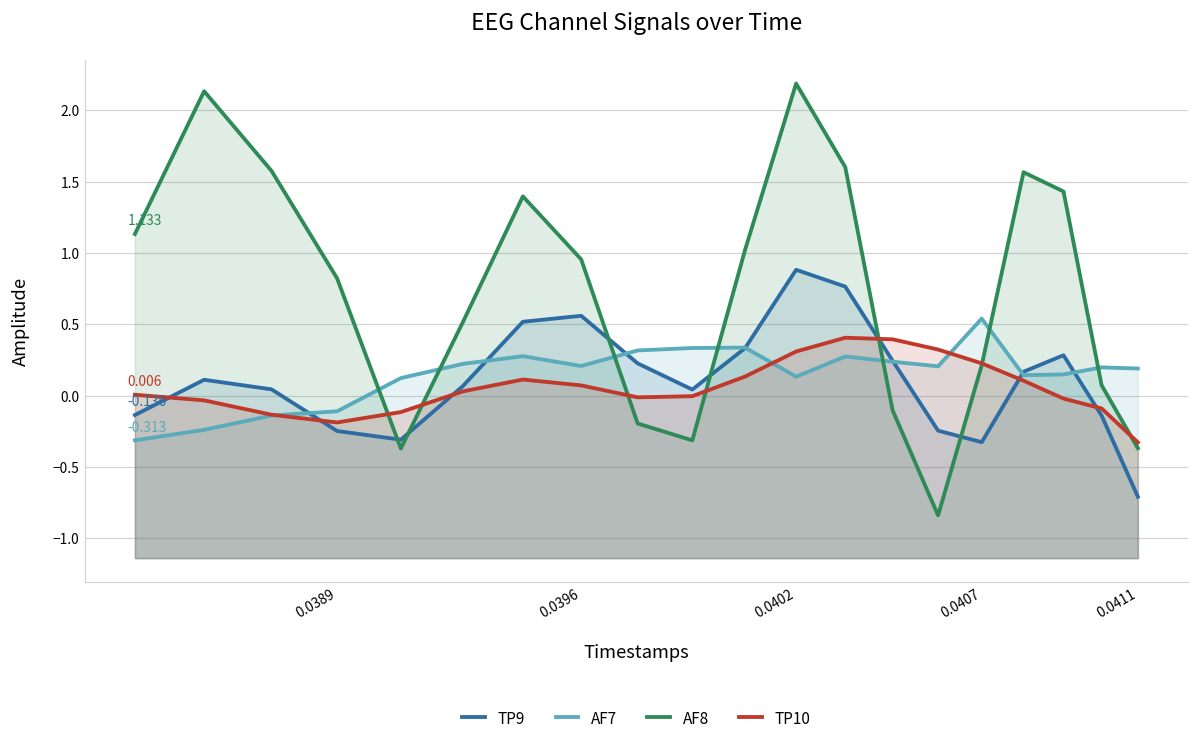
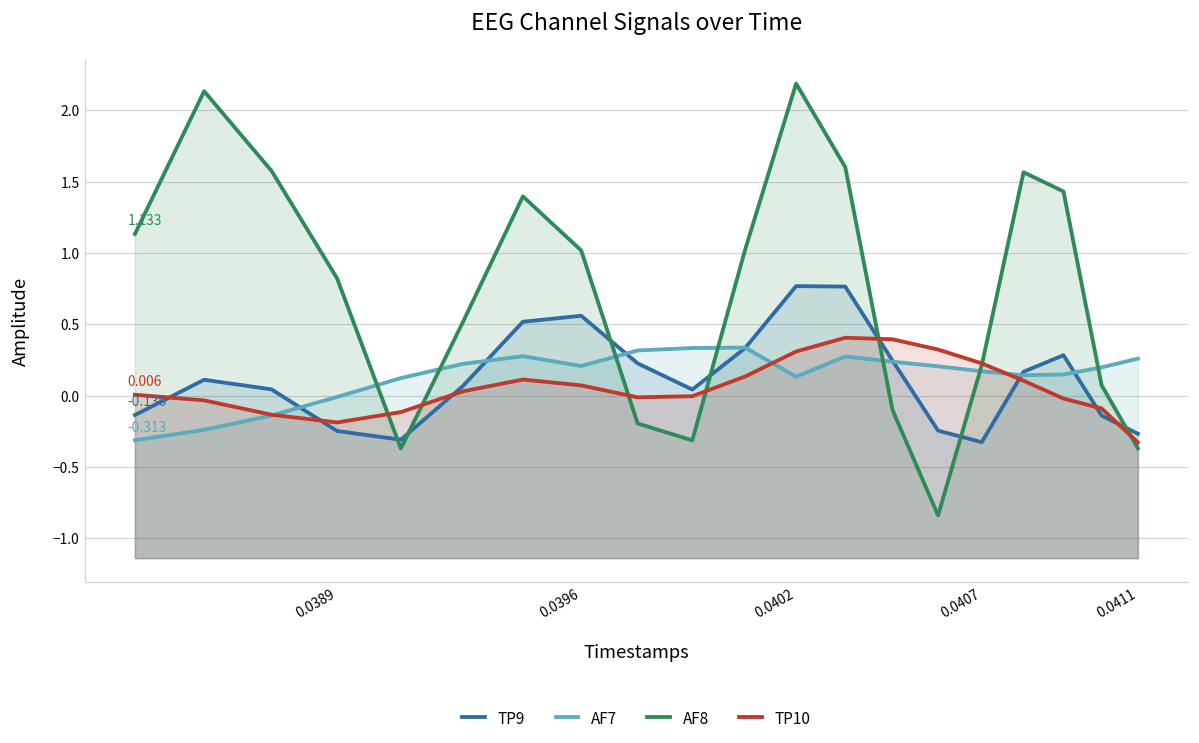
  {
    "TP9": {
      "0.0389": -0.25,
      "0.0396": 0.56,
-     "0.0402": 0.88,
+     "0.0402": 0.77,
      "0.0407": -0.33,
-     "0.0411": -0.71
+     "0.0411": -0.27
    },
    "AF7": {
-     "0.0389": -0.11,
+     "0.0389": -0.01,
      "0.0396": 0.21,
      "0.0402": 0.13,
-     "0.0407": 0.54,
-     "0.0411": 0.19
+     "0.0407": 0.17,
+     "0.0411": 0.26
    },
    "AF8": {
      "0.0389": 0.82,
-     "0.0396": 0.96,
+     "0.0396": 1.02,
      "0.0402": 2.19,
      "0.0411": -0.37
    },
    "TP10": {
      "0.0389": -0.19,
      "0.0396": 0.07,
      "0.0402": 0.31,
      "0.0411": -0.33
    }
  }
